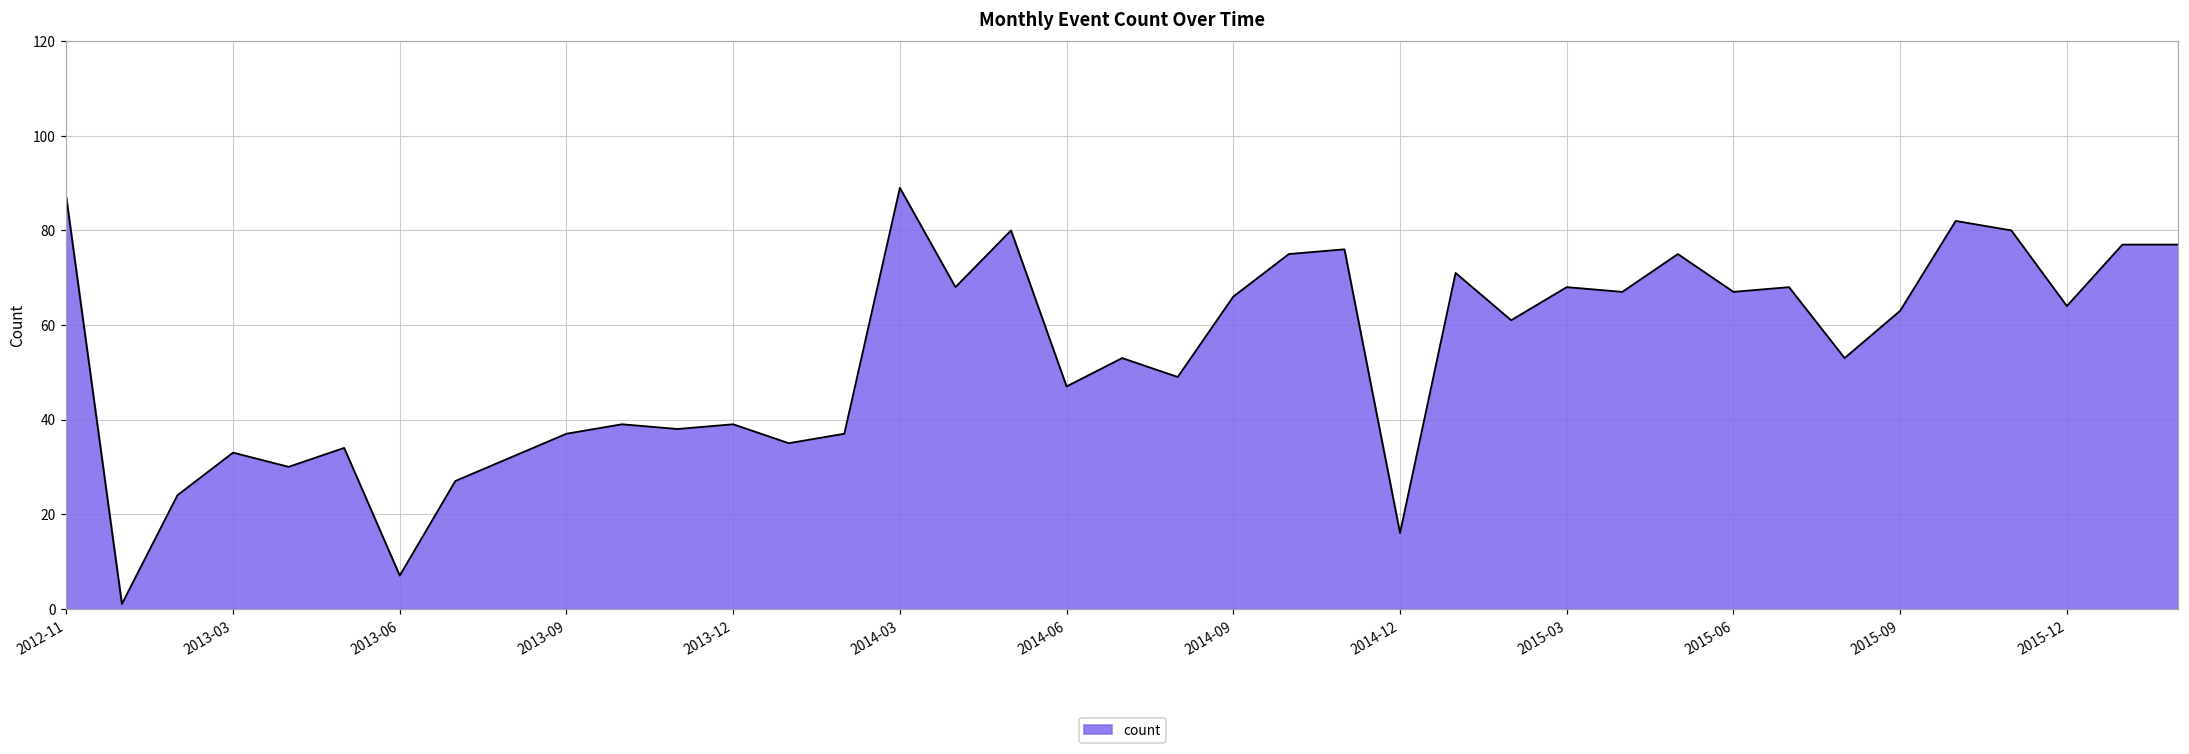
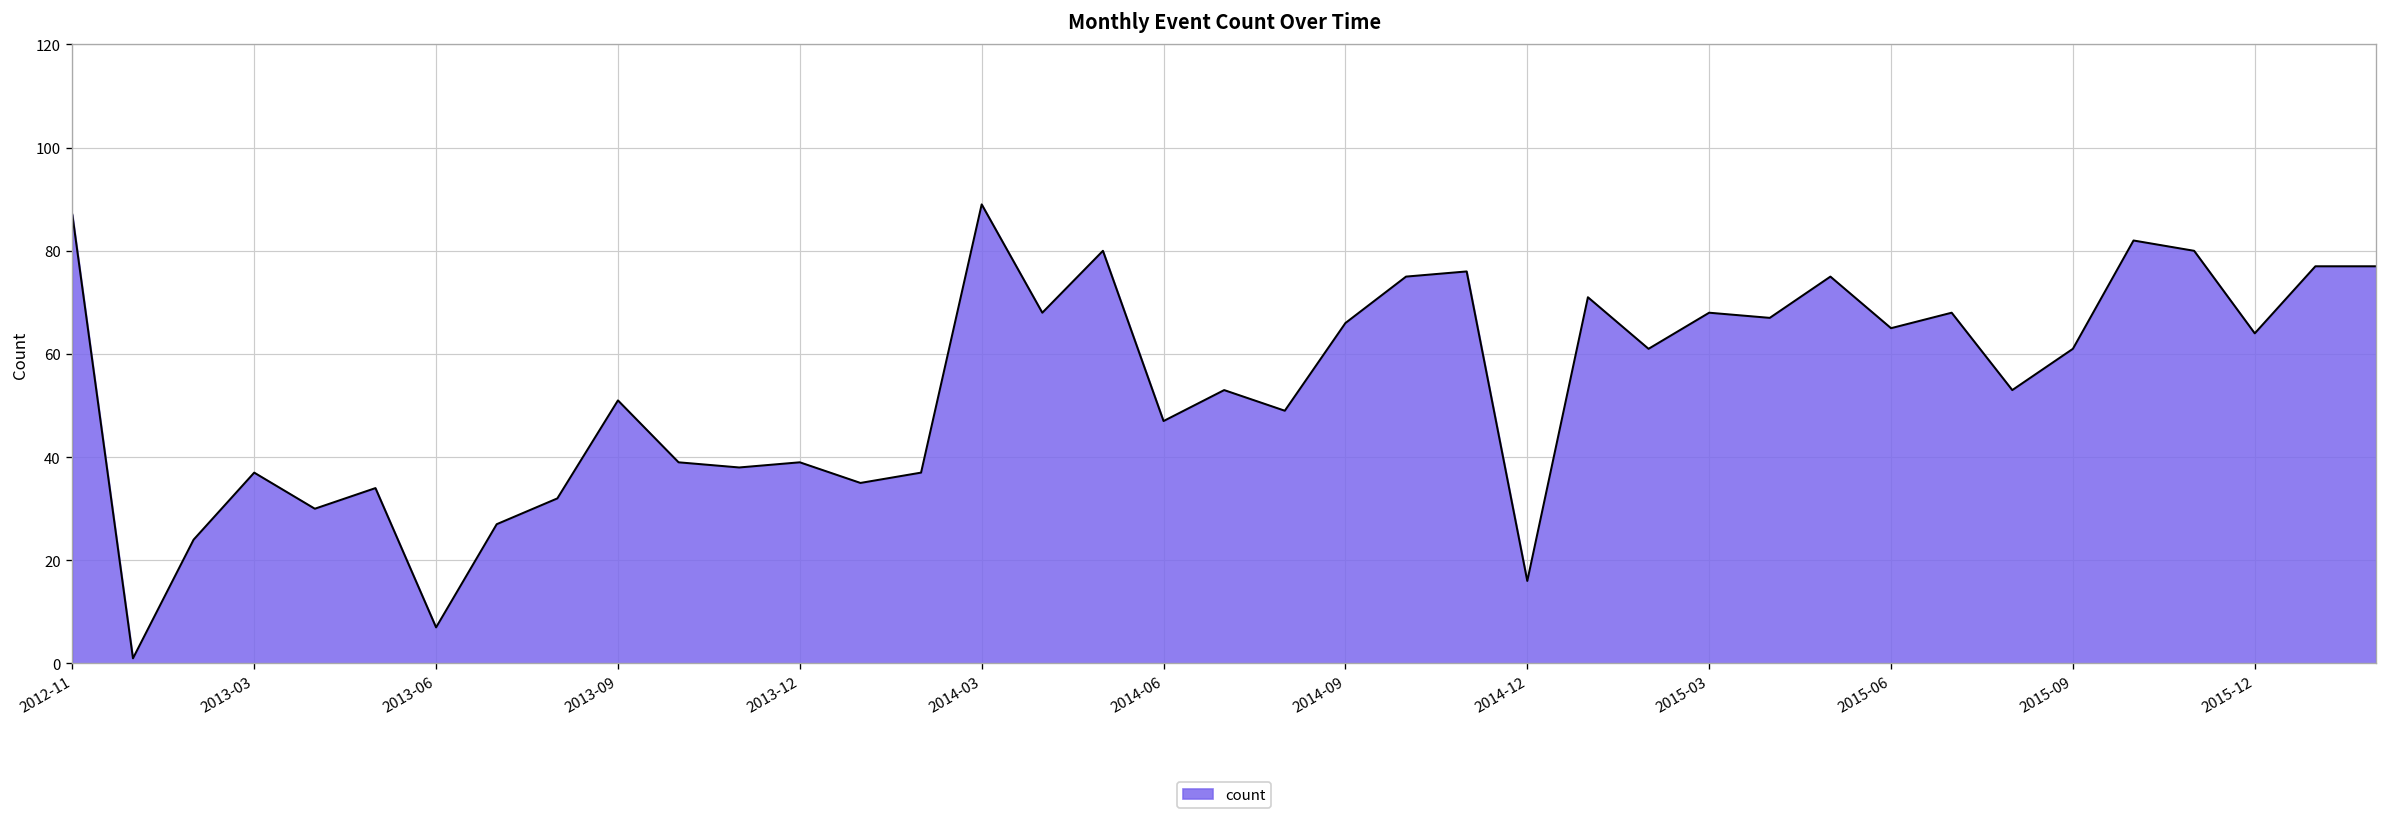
  {
    "2012-11": 87,
-   "2013-03": 33,
+   "2013-03": 37,
    "2013-06": 7,
-   "2013-09": 37,
+   "2013-09": 51,
    "2013-12": 39,
    "2014-03": 89,
    "2014-06": 47,
    "2014-09": 66,
    "2014-12": 16,
    "2015-03": 68,
-   "2015-06": 67,
-   "2015-09": 63,
+   "2015-06": 65,
+   "2015-09": 61,
    "2015-12": 64
  }
